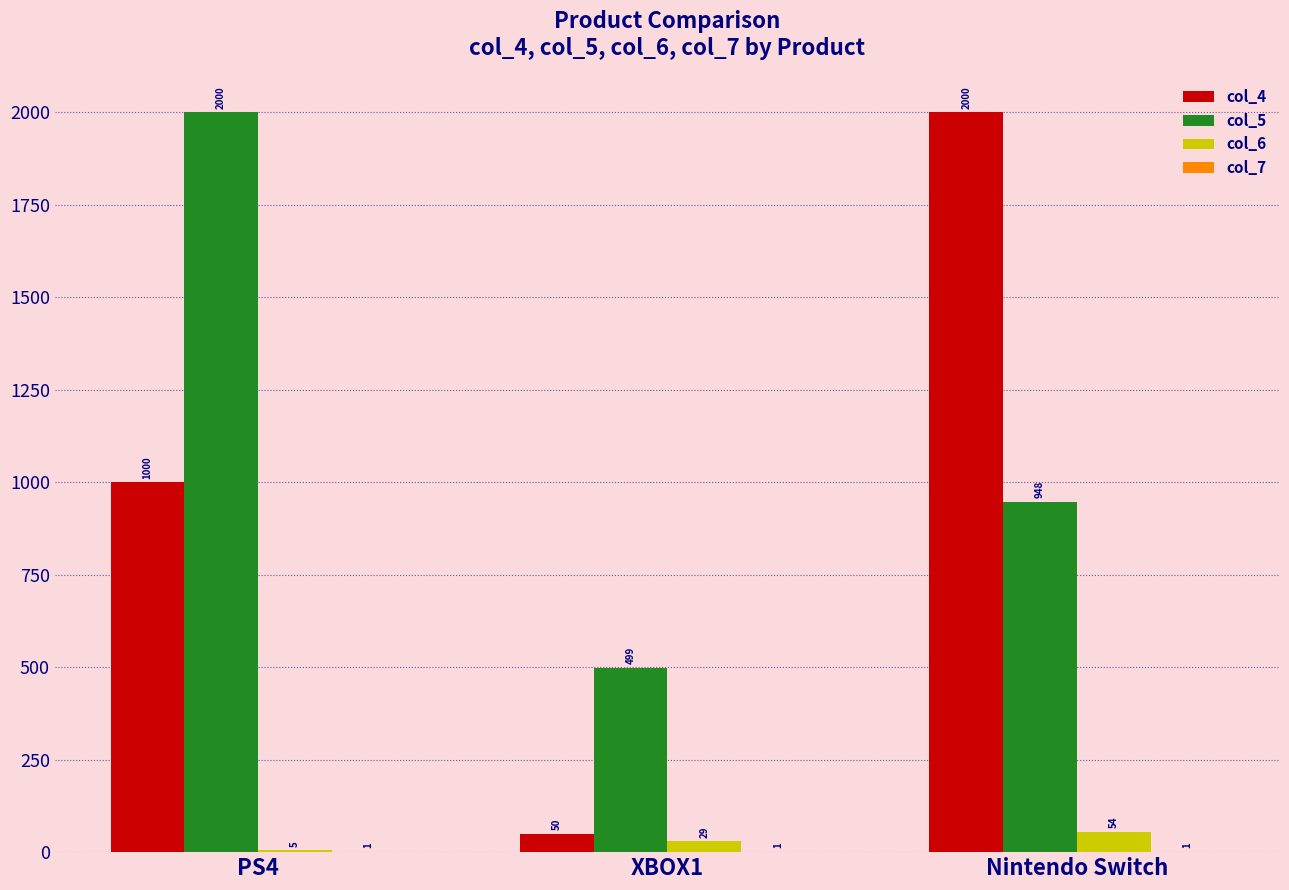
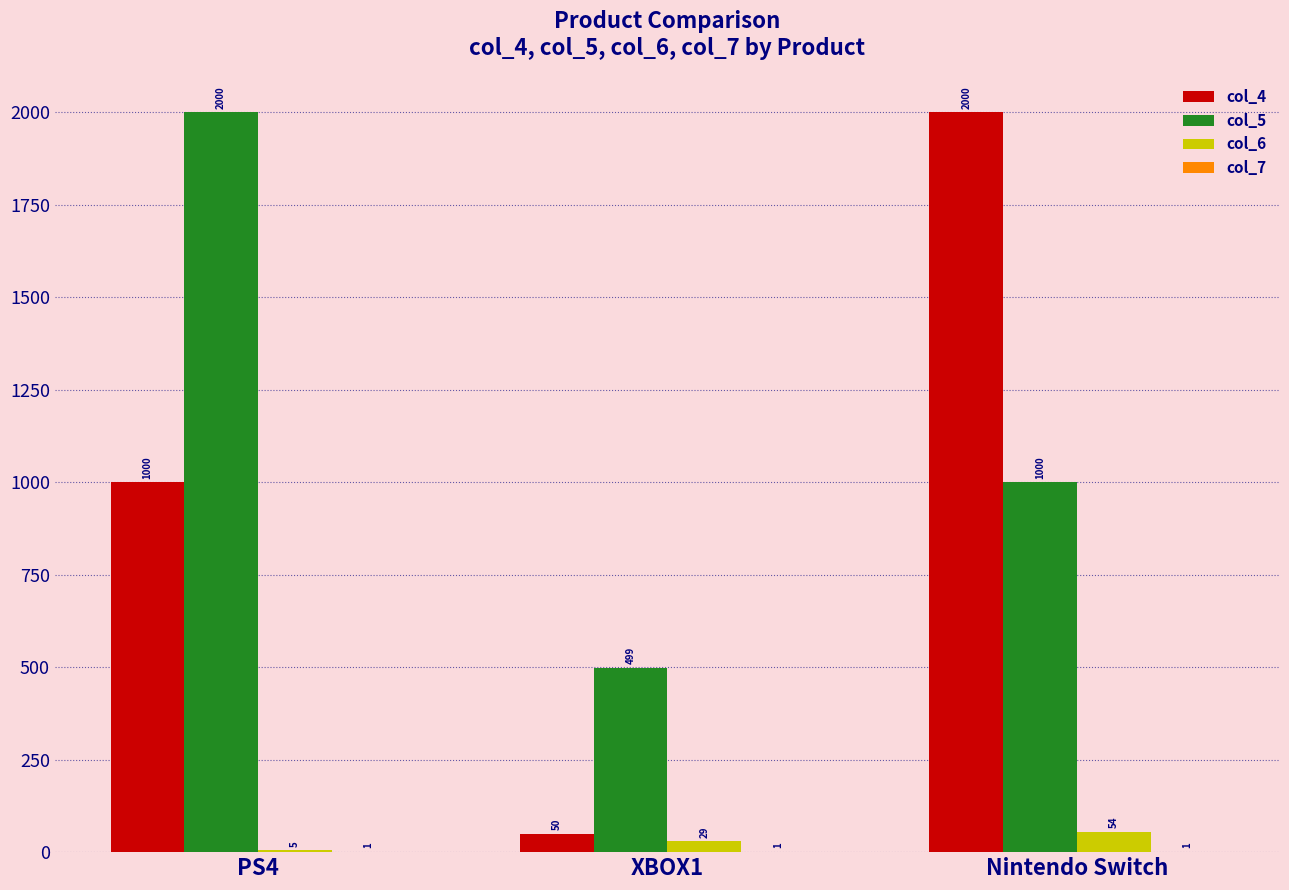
  {
    "col_4": {
      "PS4": 1000,
      "XBOX1": 50,
      "Nintendo Switch": 2000
    },
    "col_5": {
      "PS4": 2000,
      "XBOX1": 499,
-     "Nintendo Switch": 948
+     "Nintendo Switch": 1000
    },
    "col_6": {
      "PS4": 5,
      "XBOX1": 29,
      "Nintendo Switch": 54
    },
    "col_7": {
      "PS4": 1,
      "XBOX1": 1,
      "Nintendo Switch": 1
    }
  }
